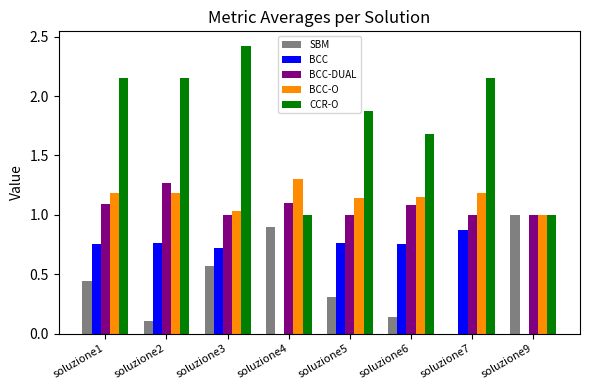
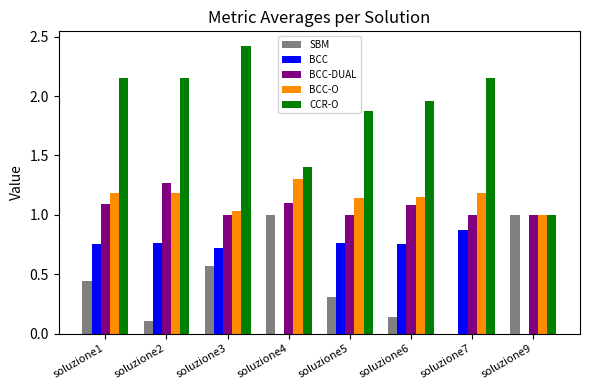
  {
    "SBM": {
      "soluzione1": 0.45,
      "soluzione2": 0.1,
      "soluzione3": 0.57,
-     "soluzione4": 0.9,
+     "soluzione4": 1.0,
      "soluzione5": 0.3,
      "soluzione6": 0.14,
      "soluzione9": 1.0
    },
    "BCC": {
      "soluzione1": 0.75,
      "soluzione2": 0.76,
      "soluzione3": 0.72,
      "soluzione4": 0.00,
      "soluzione5": 0.76,
      "soluzione6": 0.75,
      "soluzione7": 0.87,
      "soluzione9": 0.00
    },
    "BCC-DUAL": {
      "soluzione1": 1.09,
      "soluzione2": 1.27,
      "soluzione3": 1.00,
      "soluzione4": 1.10,
      "soluzione5": 1.00,
      "soluzione6": 1.08,
      "soluzione7": 1.00,
      "soluzione9": 1.00
    },
    "BCC-O": {
      "soluzione1": 1.19,
      "soluzione2": 1.19,
      "soluzione3": 1.03,
      "soluzione4": 1.30,
      "soluzione5": 1.14,
      "soluzione6": 1.15,
      "soluzione7": 1.19,
      "soluzione9": 1.00
    },
    "CCR-O": {
      "soluzione1": 2.15,
      "soluzione2": 2.15,
      "soluzione3": 2.42,
-     "soluzione4": 1.0,
+     "soluzione4": 1.4,
      "soluzione5": 1.87,
-     "soluzione6": 1.68,
+     "soluzione6": 1.96,
      "soluzione7": 2.15,
      "soluzione9": 1.00
    }
  }
